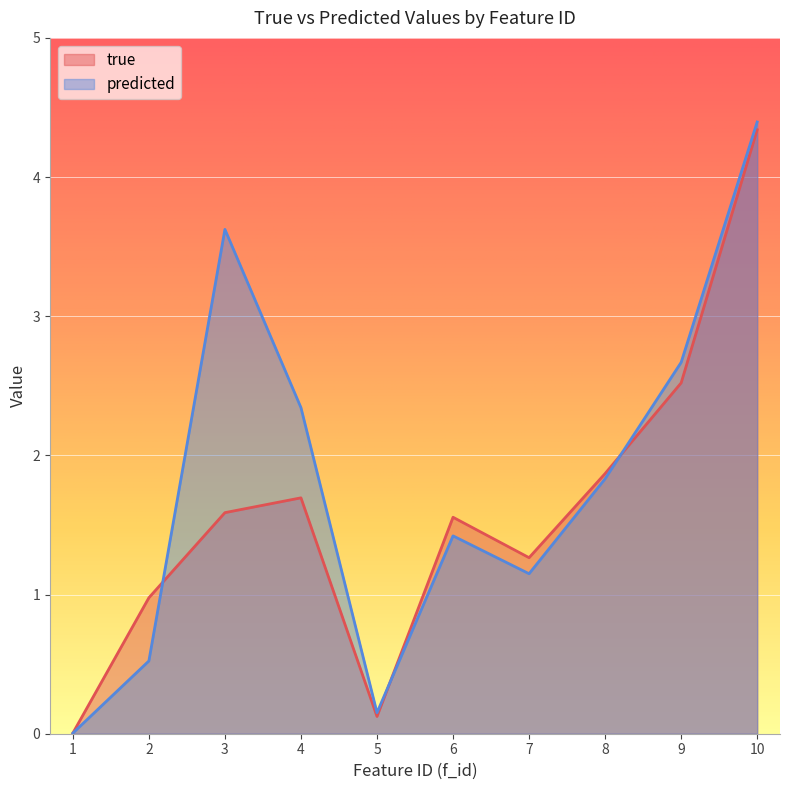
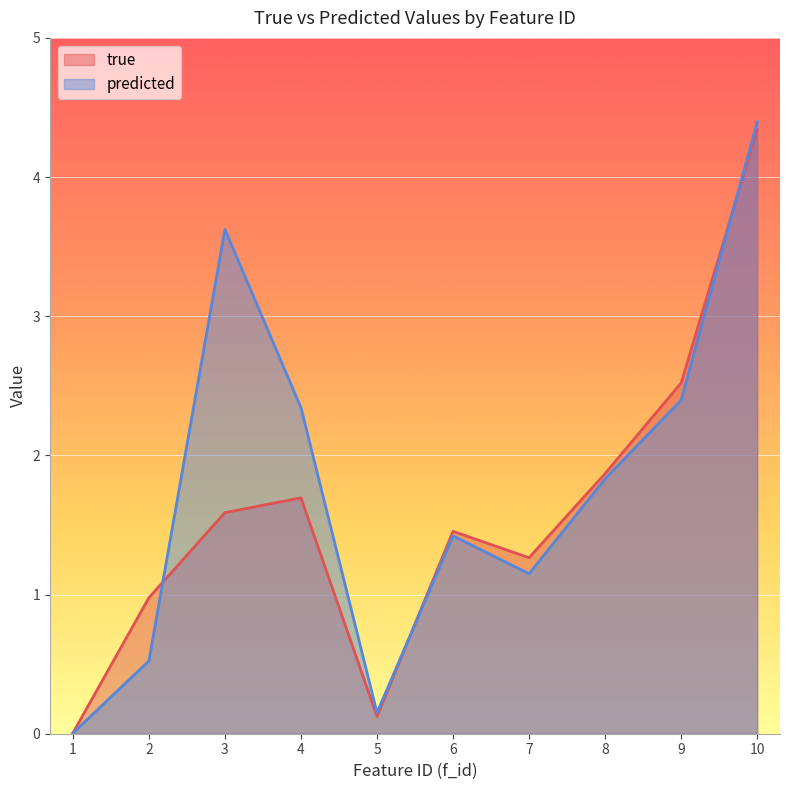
  {
    "true": {
      "2": 0.98,
      "3": 1.59,
      "4": 1.69,
      "5": 0.12,
-     "6": 1.56,
+     "6": 1.45,
      "7": 1.26,
      "8": 1.87,
      "9": 2.52,
      "10": 4.34
    },
    "predicted": {
      "2": 0.52,
      "3": 3.62,
      "4": 2.34,
      "5": 0.15,
      "6": 1.42,
      "7": 1.15,
      "8": 1.83,
-     "9": 2.67,
+     "9": 2.40,
      "10": 4.40
    }
  }
